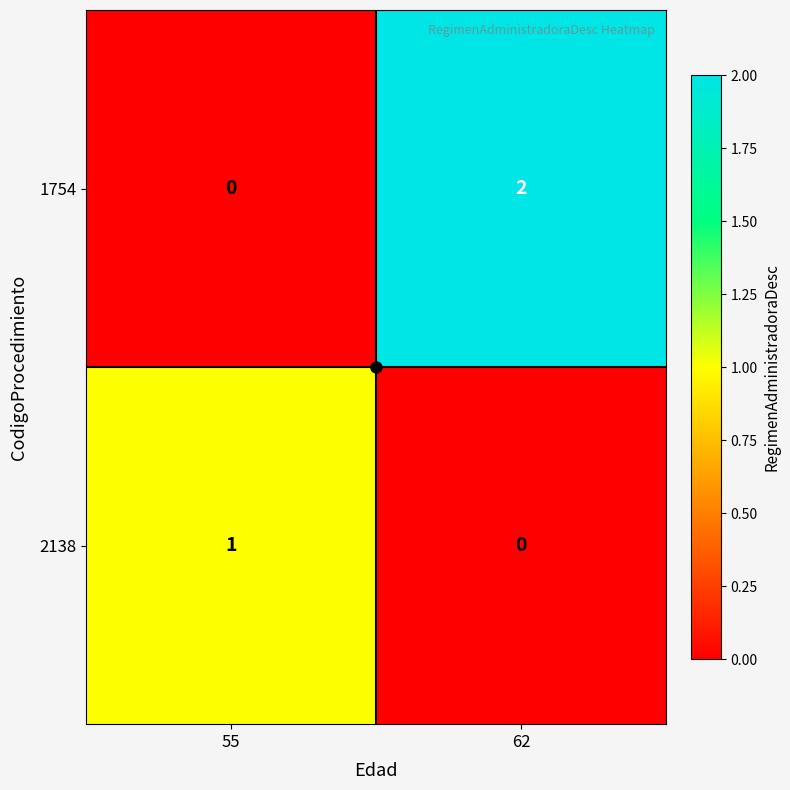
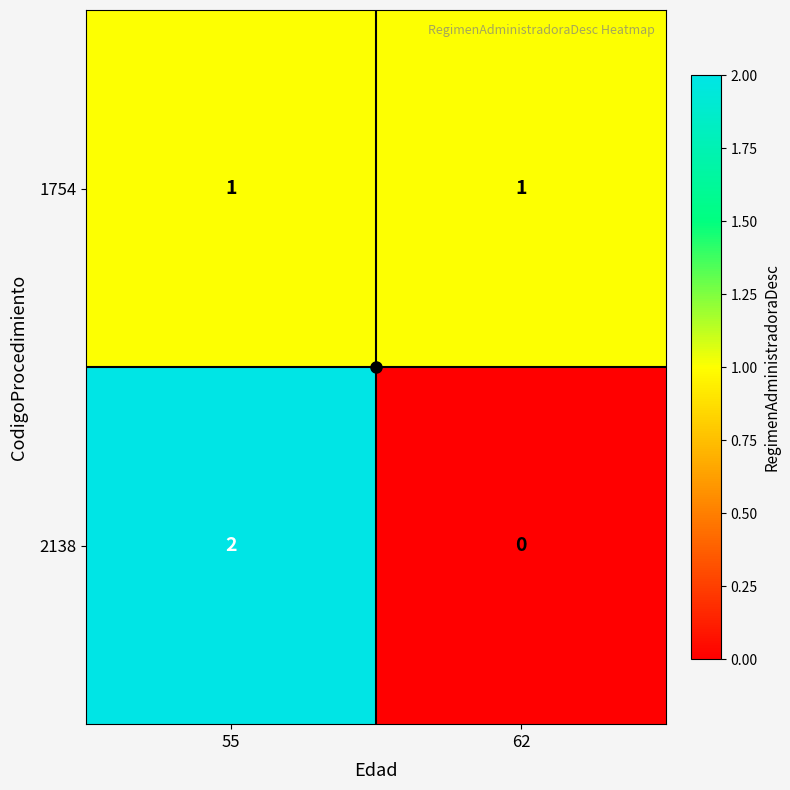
  {
    "1754": {
-     "55": 0,
-     "62": 2
+     "55": 1,
+     "62": 1
    },
    "2138": {
-     "55": 1,
+     "55": 2,
      "62": 0
    }
  }
